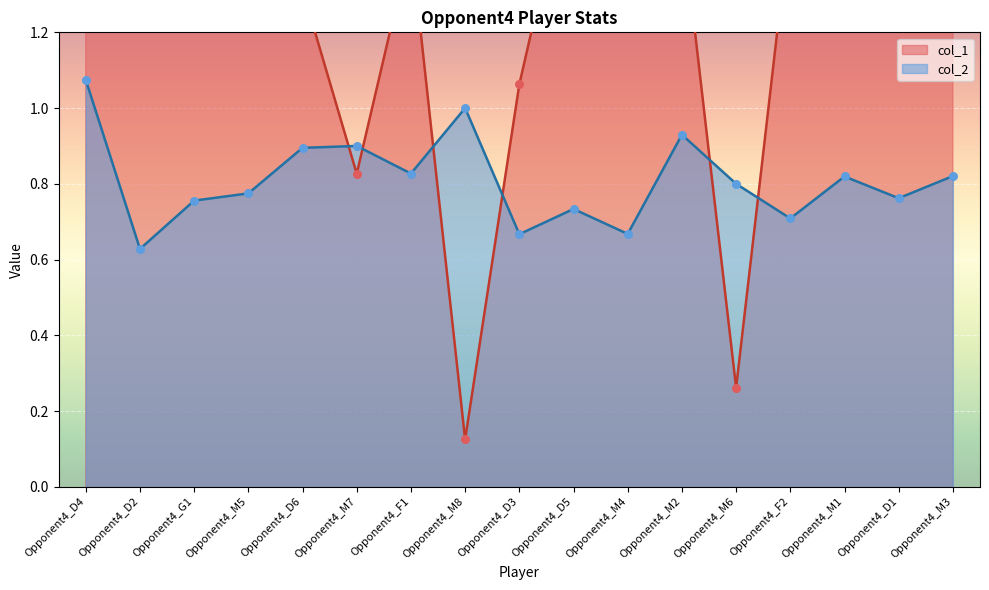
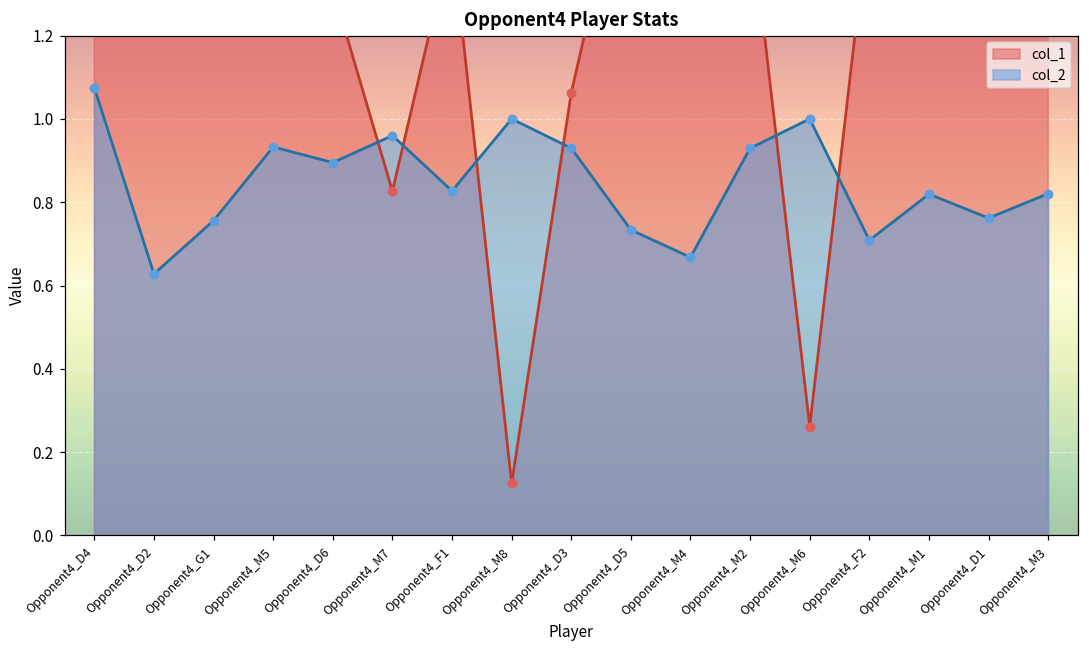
  {
    "col_1": {
      "Opponent4_M7": 0.83,
      "Opponent4_M8": 0.13,
      "Opponent4_D3": 1.06,
      "Opponent4_M6": 0.26
    },
    "col_2": {
      "Opponent4_D4": 1.07,
      "Opponent4_D2": 0.63,
      "Opponent4_G1": 0.76,
-     "Opponent4_M5": 0.77,
+     "Opponent4_M5": 0.93,
      "Opponent4_D6": 0.90,
-     "Opponent4_M7": 0.90,
+     "Opponent4_M7": 0.96,
      "Opponent4_F1": 0.83,
      "Opponent4_M8": 1.00,
-     "Opponent4_D3": 0.67,
+     "Opponent4_D3": 0.93,
      "Opponent4_D5": 0.73,
      "Opponent4_M4": 0.67,
      "Opponent4_M2": 0.93,
-     "Opponent4_M6": 0.8,
+     "Opponent4_M6": 1.0,
      "Opponent4_F2": 0.71,
      "Opponent4_M1": 0.82,
      "Opponent4_D1": 0.76,
      "Opponent4_M3": 0.82
    }
  }
